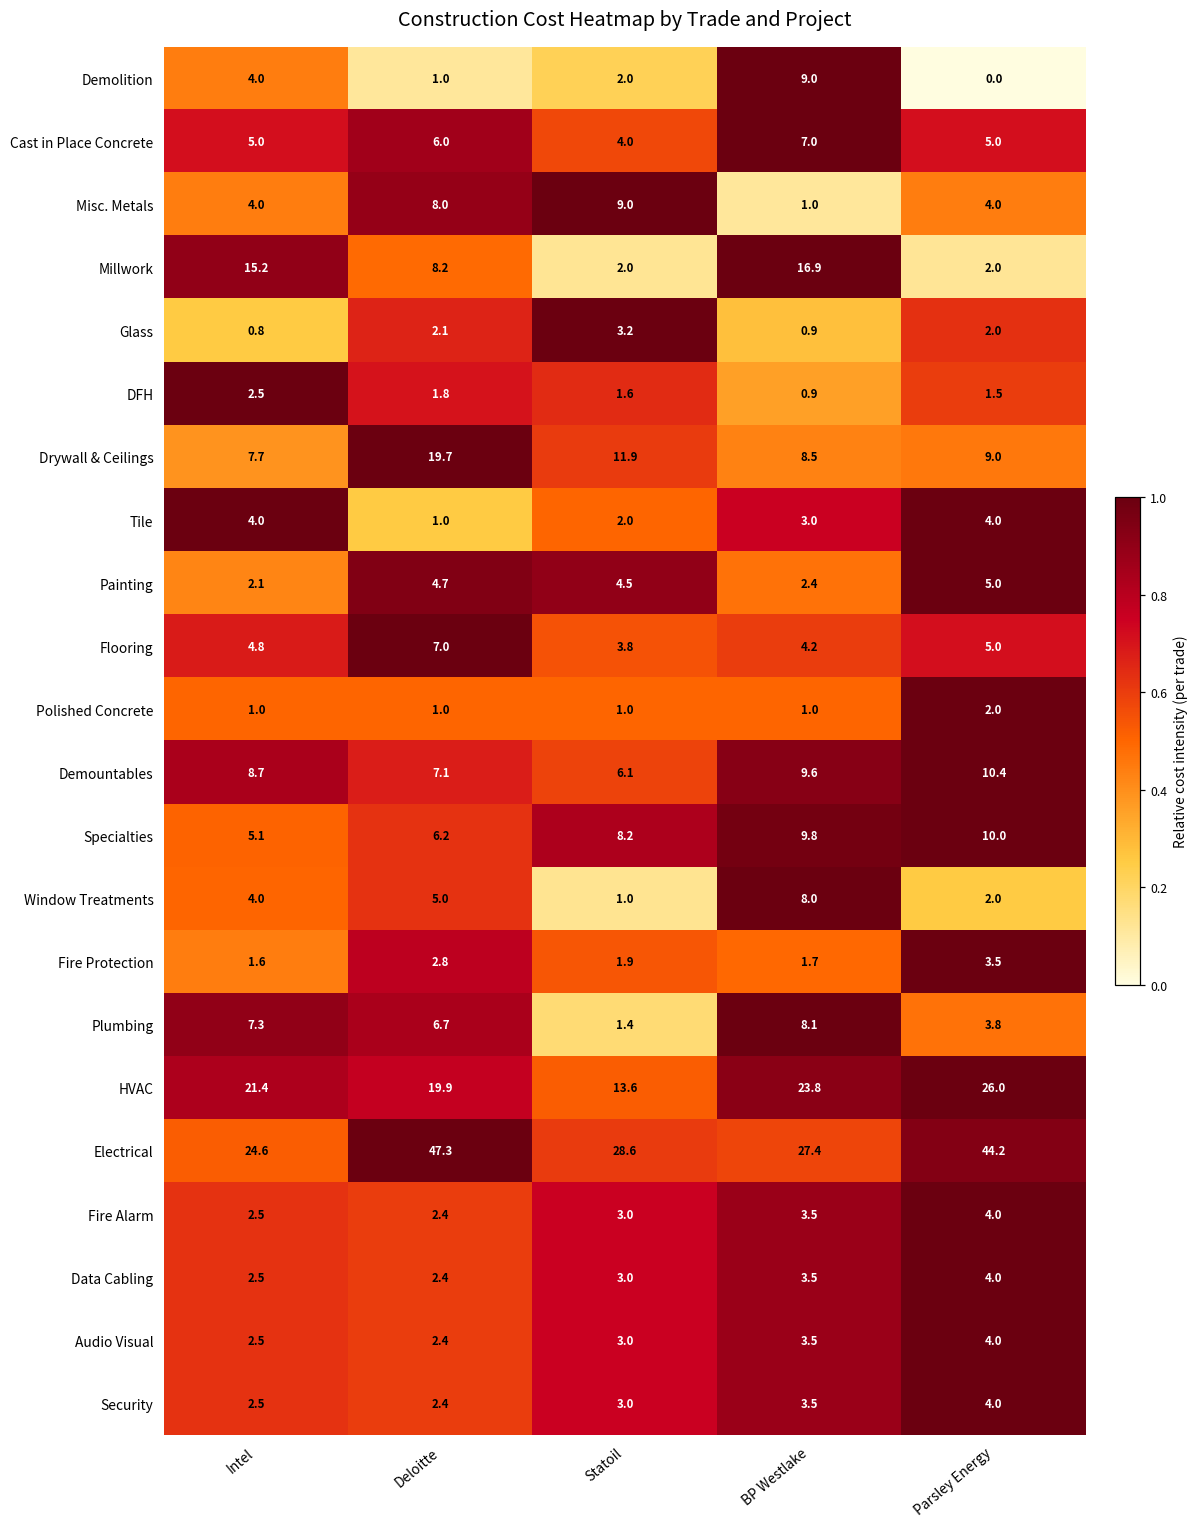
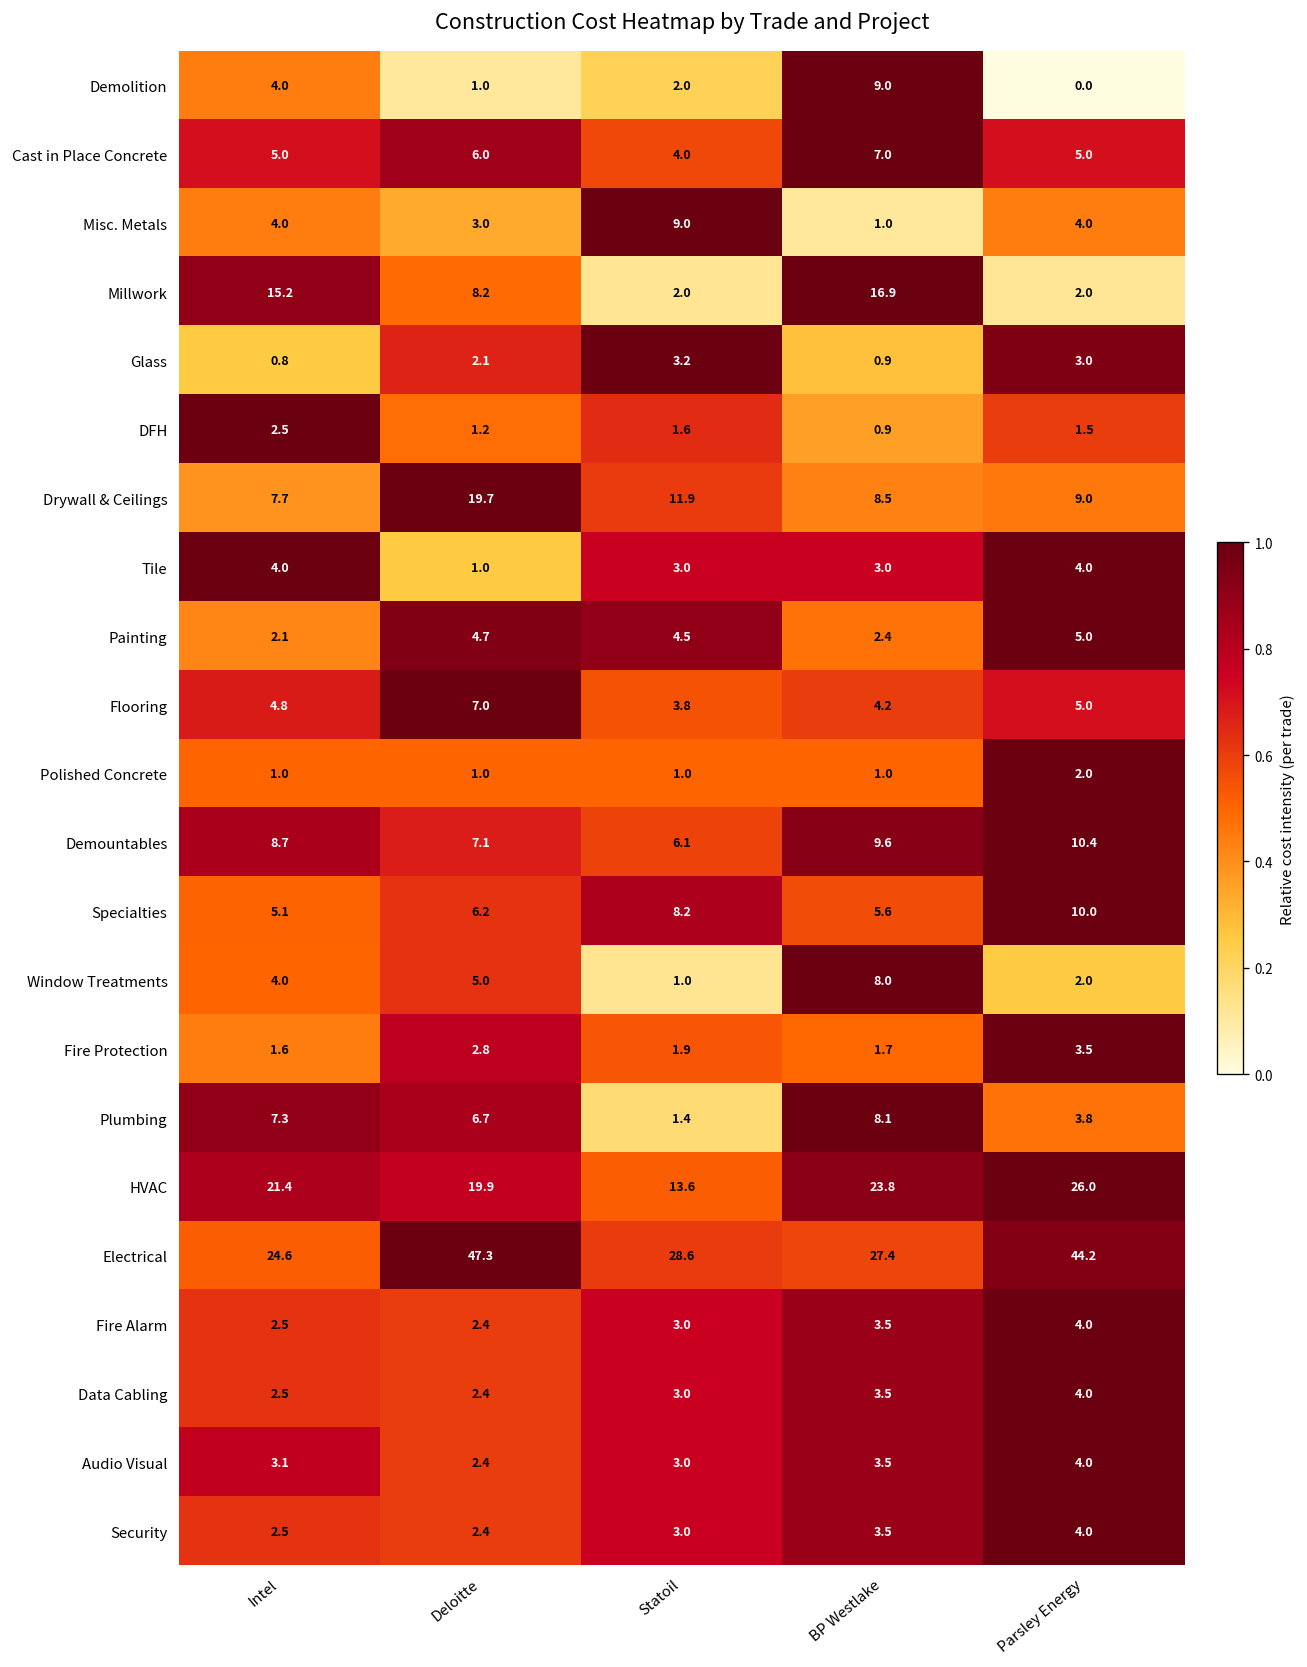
  {
    "Demolition": {
      "Intel": 4.0,
      "Deloitte": 1.0,
      "Statoil": 2.0,
      "BP Westlake": 9.0,
      "Parsley Energy": 0.0
    },
    "Cast in Place Concrete": {
      "Intel": 5.0,
      "Deloitte": 6.0,
      "Statoil": 4.0,
      "BP Westlake": 7.0,
      "Parsley Energy": 5.0
    },
    "Misc. Metals": {
      "Intel": 4.0,
-     "Deloitte": 8.0,
+     "Deloitte": 3.0,
      "Statoil": 9.0,
      "BP Westlake": 1.0,
      "Parsley Energy": 4.0
    },
    "Millwork": {
      "Intel": 15.2,
      "Deloitte": 8.2,
      "Statoil": 2.0,
      "BP Westlake": 16.9,
      "Parsley Energy": 2.0
    },
    "Glass": {
      "Intel": 0.8,
      "Deloitte": 2.1,
      "Statoil": 3.2,
      "BP Westlake": 0.9,
-     "Parsley Energy": 2.0
+     "Parsley Energy": 3.0
    },
    "DFH": {
      "Intel": 2.5,
-     "Deloitte": 1.8,
+     "Deloitte": 1.2,
      "Statoil": 1.6,
      "BP Westlake": 0.9,
      "Parsley Energy": 1.5
    },
    "Drywall & Ceilings": {
      "Intel": 7.7,
      "Deloitte": 19.7,
      "Statoil": 11.9,
      "BP Westlake": 8.5,
      "Parsley Energy": 9.0
    },
    "Tile": {
      "Intel": 4.0,
      "Deloitte": 1.0,
-     "Statoil": 2.0,
+     "Statoil": 3.0,
      "BP Westlake": 3.0,
      "Parsley Energy": 4.0
    },
    "Painting": {
      "Intel": 2.1,
      "Deloitte": 4.7,
      "Statoil": 4.5,
      "BP Westlake": 2.4,
      "Parsley Energy": 5.0
    },
    "Flooring": {
      "Intel": 4.8,
      "Deloitte": 7.0,
      "Statoil": 3.8,
      "BP Westlake": 4.2,
      "Parsley Energy": 5.0
    },
    "Polished Concrete": {
      "Intel": 1.0,
      "Deloitte": 1.0,
      "Statoil": 1.0,
      "BP Westlake": 1.0,
      "Parsley Energy": 2.0
    },
    "Demountables": {
      "Intel": 8.7,
      "Deloitte": 7.1,
      "Statoil": 6.1,
      "BP Westlake": 9.6,
      "Parsley Energy": 10.4
    },
    "Specialties": {
      "Intel": 5.1,
      "Deloitte": 6.2,
      "Statoil": 8.2,
-     "BP Westlake": 9.8,
+     "BP Westlake": 5.6,
      "Parsley Energy": 10.0
    },
    "Window Treatments": {
      "Intel": 4.0,
      "Deloitte": 5.0,
      "Statoil": 1.0,
      "BP Westlake": 8.0,
      "Parsley Energy": 2.0
    },
    "Fire Protection": {
      "Intel": 1.6,
      "Deloitte": 2.8,
      "Statoil": 1.9,
      "BP Westlake": 1.7,
      "Parsley Energy": 3.5
    },
    "Plumbing": {
      "Intel": 7.3,
      "Deloitte": 6.7,
      "Statoil": 1.4,
      "BP Westlake": 8.1,
      "Parsley Energy": 3.8
    },
    "HVAC": {
      "Intel": 21.4,
      "Deloitte": 19.9,
      "Statoil": 13.6,
      "BP Westlake": 23.8,
      "Parsley Energy": 26.0
    },
    "Electrical": {
      "Intel": 24.6,
      "Deloitte": 47.3,
      "Statoil": 28.6,
      "BP Westlake": 27.4,
      "Parsley Energy": 44.2
    },
    "Fire Alarm": {
      "Intel": 2.5,
      "Deloitte": 2.4,
      "Statoil": 3.0,
      "BP Westlake": 3.5,
      "Parsley Energy": 4.0
    },
    "Data Cabling": {
      "Intel": 2.5,
      "Deloitte": 2.4,
      "Statoil": 3.0,
      "BP Westlake": 3.5,
      "Parsley Energy": 4.0
    },
    "Audio Visual": {
-     "Intel": 2.5,
+     "Intel": 3.1,
      "Deloitte": 2.4,
      "Statoil": 3.0,
      "BP Westlake": 3.5,
      "Parsley Energy": 4.0
    },
    "Security": {
      "Intel": 2.5,
      "Deloitte": 2.4,
      "Statoil": 3.0,
      "BP Westlake": 3.5,
      "Parsley Energy": 4.0
    }
  }
